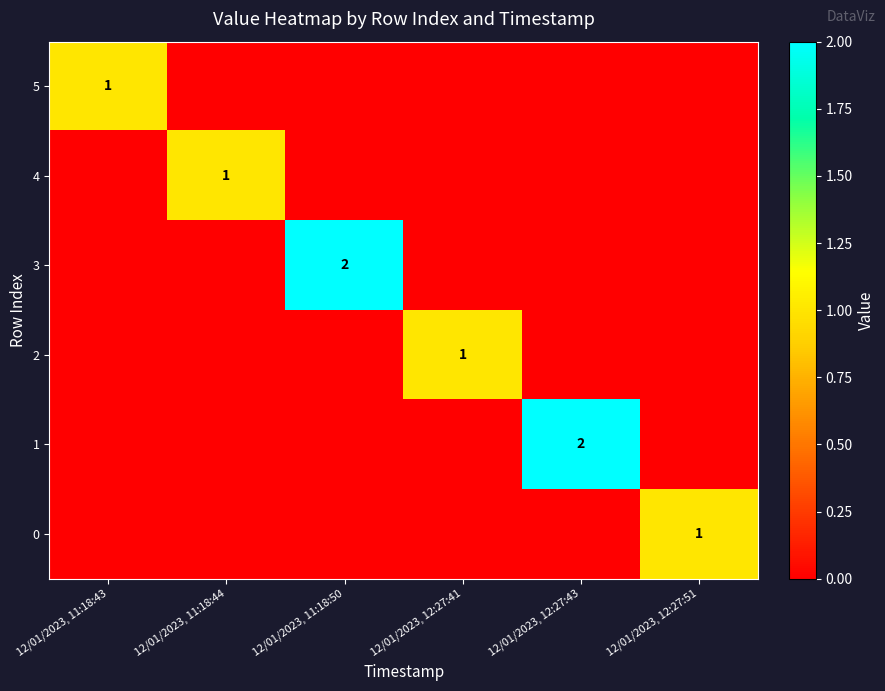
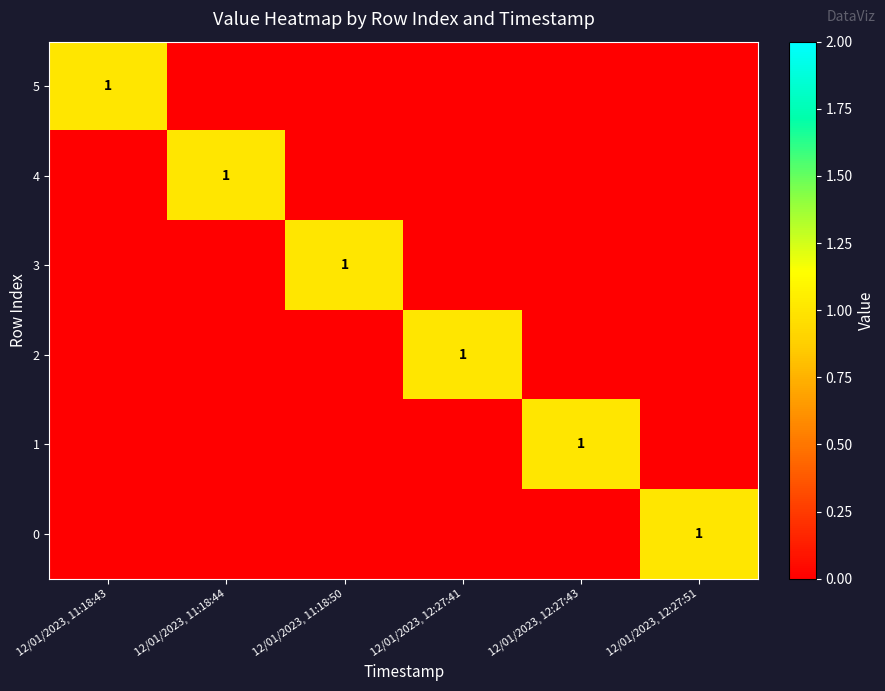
  {
    "5": {
      "12/01/2023, 11:18:43": 1
    },
    "4": {
      "12/01/2023, 11:18:44": 1
    },
    "3": {
-     "12/01/2023, 11:18:50": 2
+     "12/01/2023, 11:18:50": 1
    },
    "2": {
      "12/01/2023, 12:27:41": 1
    },
    "1": {
-     "12/01/2023, 12:27:43": 2
+     "12/01/2023, 12:27:43": 1
    },
    "0": {
      "12/01/2023, 12:27:51": 1
    }
  }
